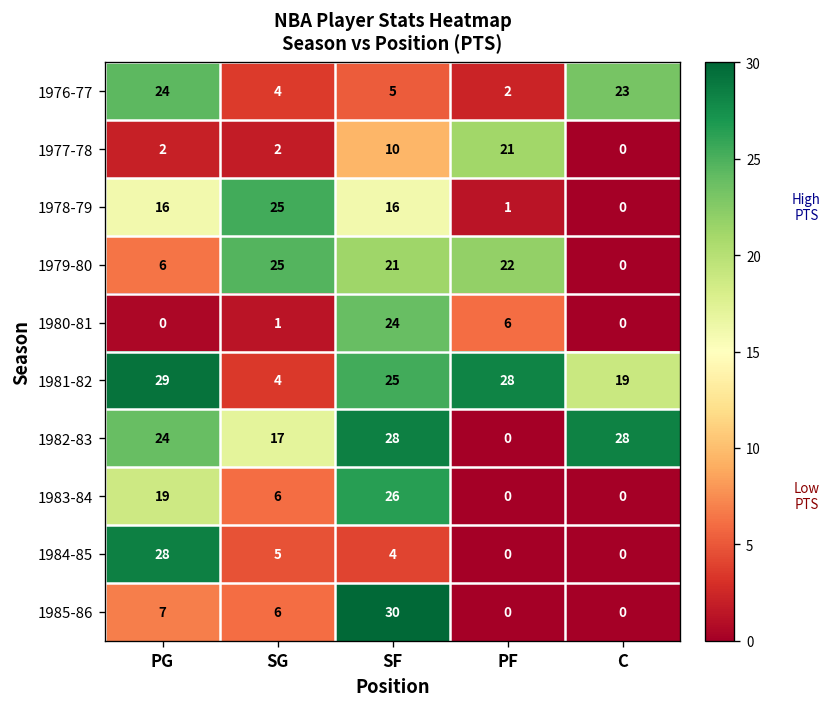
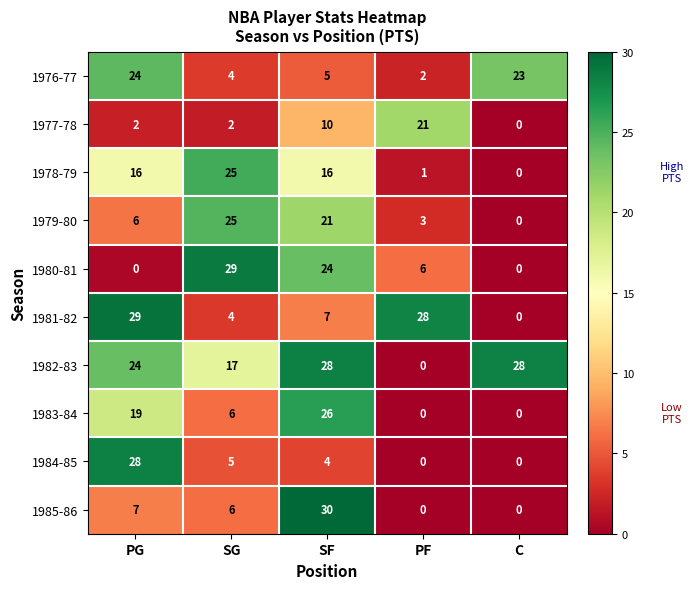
  {
    "1976-77": {
      "PG": 24,
      "SG": 4,
      "SF": 5,
      "PF": 2,
      "C": 23
    },
    "1977-78": {
      "PG": 2,
      "SG": 2,
      "SF": 10,
      "PF": 21,
      "C": 0
    },
    "1978-79": {
      "PG": 16,
      "SG": 25,
      "SF": 16,
      "PF": 1,
      "C": 0
    },
    "1979-80": {
      "PG": 6,
      "SG": 25,
      "SF": 21,
-     "PF": 22,
+     "PF": 3,
      "C": 0
    },
    "1980-81": {
      "PG": 0,
-     "SG": 1,
+     "SG": 29,
      "SF": 24,
      "PF": 6,
      "C": 0
    },
    "1981-82": {
      "PG": 29,
      "SG": 4,
-     "SF": 25,
+     "SF": 7,
      "PF": 28,
-     "C": 19
+     "C": 0
    },
    "1982-83": {
      "PG": 24,
      "SG": 17,
      "SF": 28,
      "PF": 0,
      "C": 28
    },
    "1983-84": {
      "PG": 19,
      "SG": 6,
      "SF": 26,
      "PF": 0,
      "C": 0
    },
    "1984-85": {
      "PG": 28,
      "SG": 5,
      "SF": 4,
      "PF": 0,
      "C": 0
    },
    "1985-86": {
      "PG": 7,
      "SG": 6,
      "SF": 30,
      "PF": 0,
      "C": 0
    }
  }
